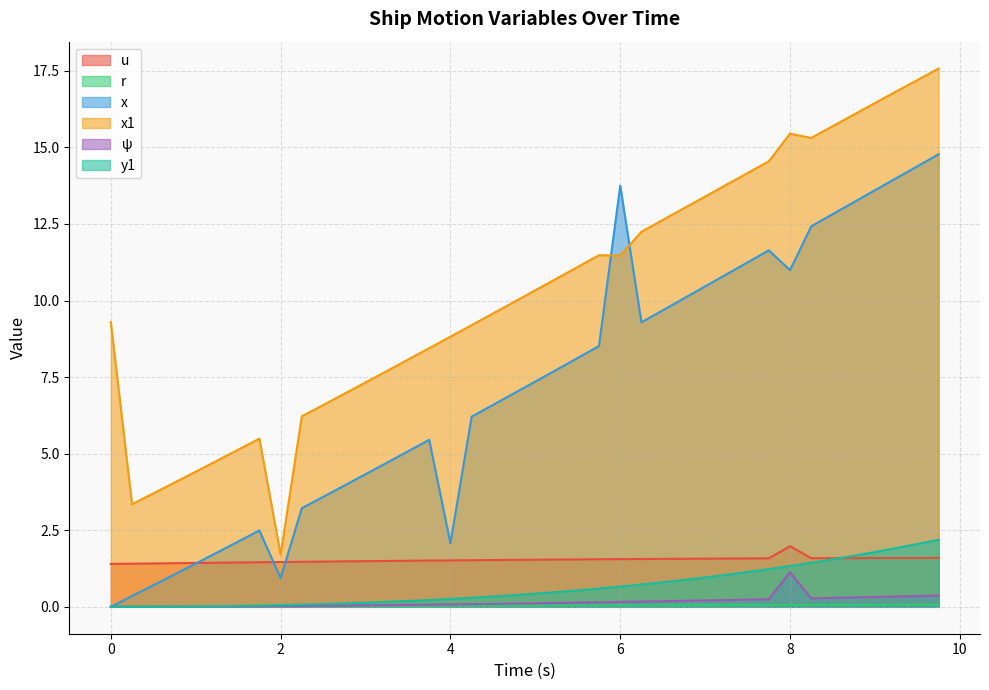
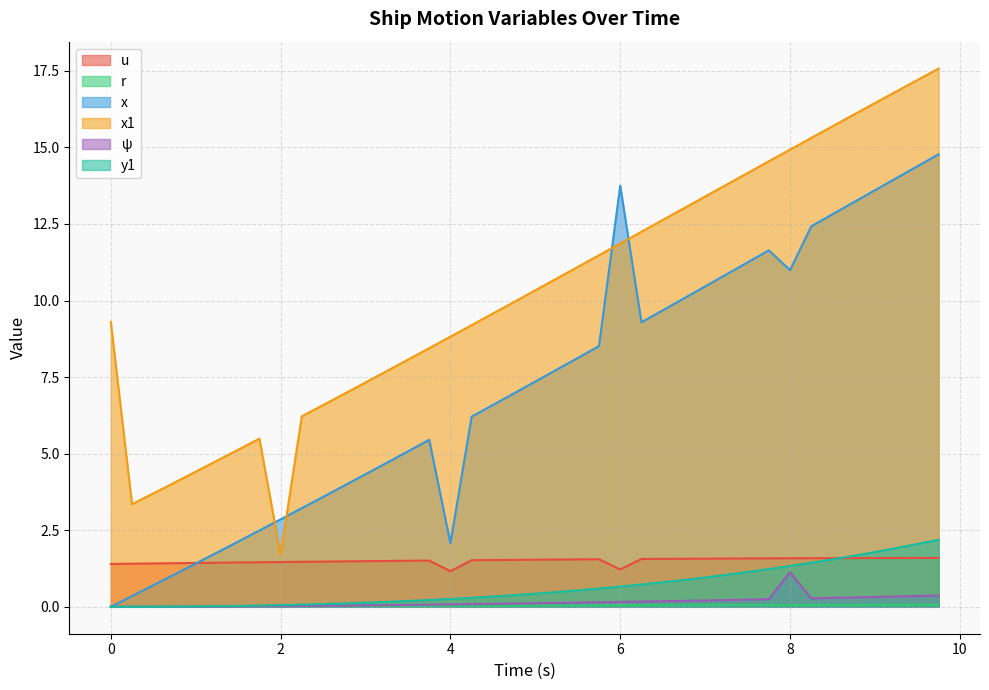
  {
    "u": {
      "0": 1.4,
      "2": 1.5,
-     "4": 1.5,
-     "6": 1.6,
-     "8": 2.0
+     "4": 1.2,
+     "6": 1.2,
+     "8": 1.6
    },
    "x": {
-     "2": 0.9,
+     "2": 2.9,
      "4": 2.1,
      "6": 13.8,
      "8": 11.0
    },
    "x1": {
      "0": 9.3,
      "2": 1.7,
      "4": 8.8,
-     "6": 11.5,
-     "8": 15.4
+     "6": 11.9,
+     "8": 14.9
    },
    "ψ": {
      "6": 0.2,
      "8": 1.1
    }
  }
